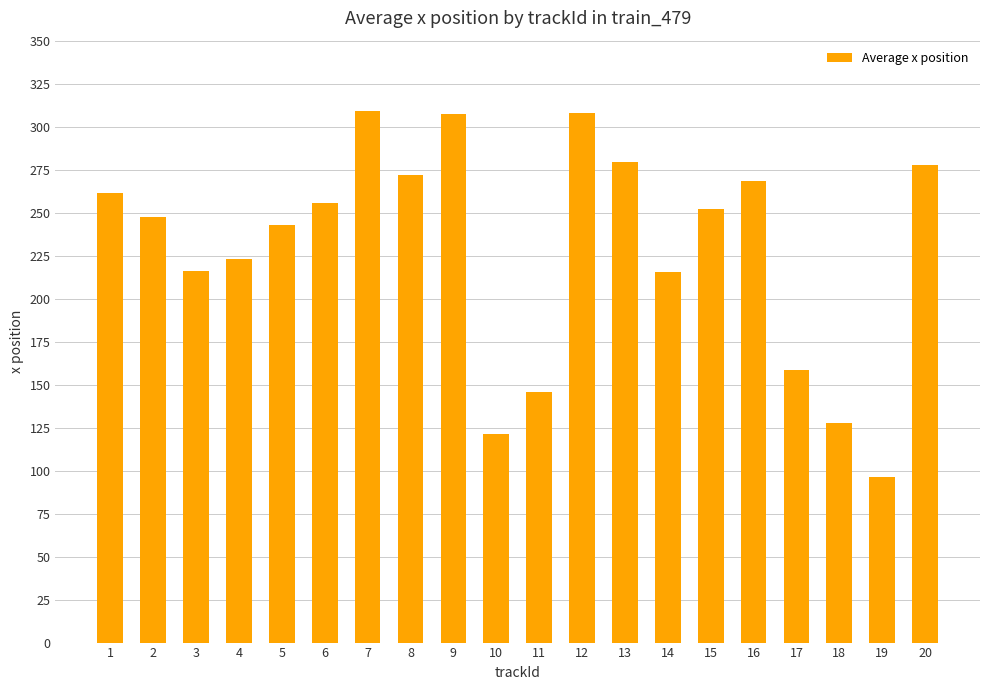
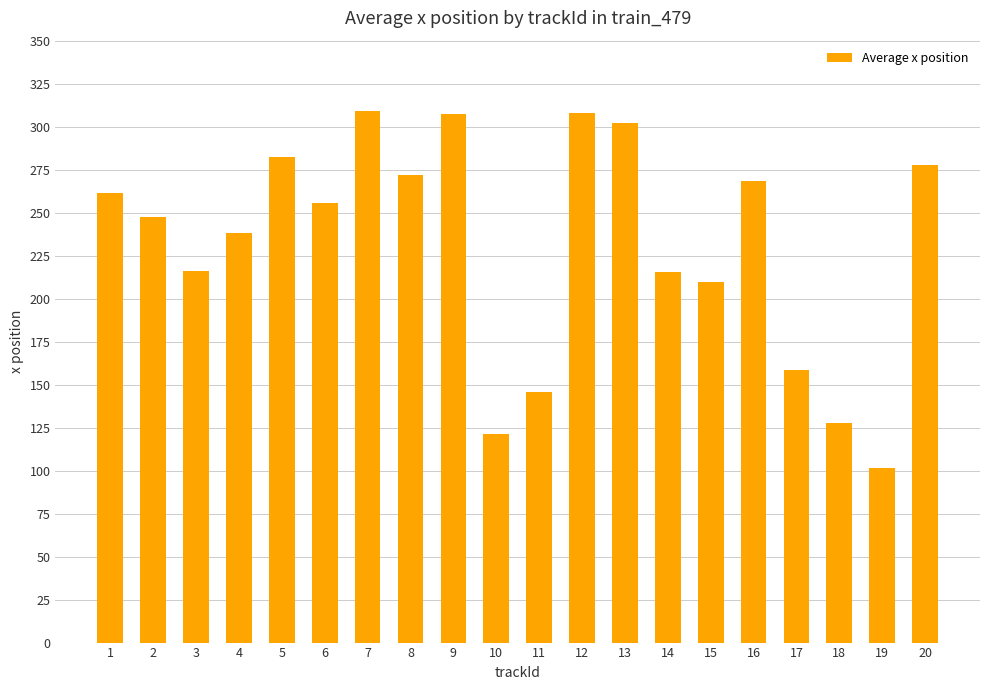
  {
    "1": 262,
    "2": 247,
    "3": 216,
-   "4": 223,
-   "5": 243,
+   "4": 238,
+   "5": 283,
    "6": 255,
    "7": 309,
    "8": 272,
    "9": 307,
    "10": 121,
    "11": 146,
    "12": 308,
-   "13": 279,
+   "13": 302,
    "14": 216,
-   "15": 252,
+   "15": 210,
    "16": 269,
    "17": 159,
    "18": 128,
-   "19": 96,
+   "19": 102,
    "20": 277
  }
